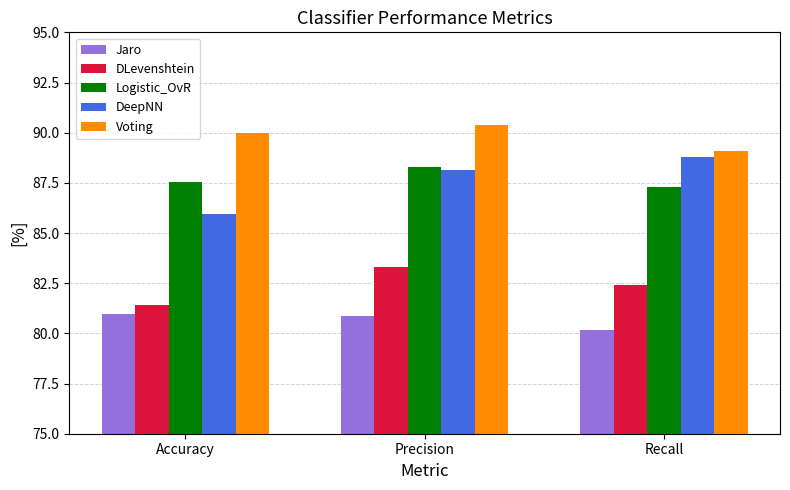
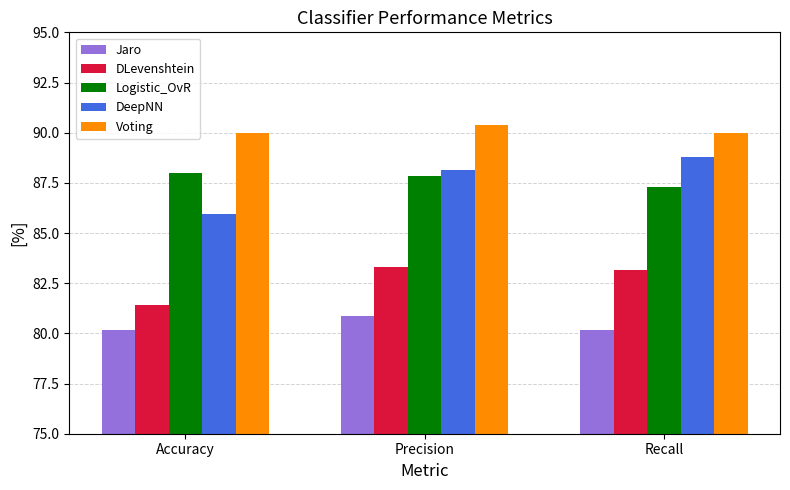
  {
    "Jaro": {
-     "Accuracy": 81.0,
+     "Accuracy": 80.2,
      "Precision": 80.9,
      "Recall": 80.2
    },
    "DLevenshtein": {
      "Accuracy": 81.4,
      "Precision": 83.3,
-     "Recall": 82.4
+     "Recall": 83.2
    },
    "Logistic_OvR": {
-     "Accuracy": 87.5,
-     "Precision": 88.3,
+     "Accuracy": 88.0,
+     "Precision": 87.8,
      "Recall": 87.3
    },
    "DeepNN": {
      "Accuracy": 86.0,
      "Precision": 88.2,
      "Recall": 88.8
    },
    "Voting": {
      "Accuracy": 90.0,
      "Precision": 90.4,
-     "Recall": 89.1
+     "Recall": 90.0
    }
  }
